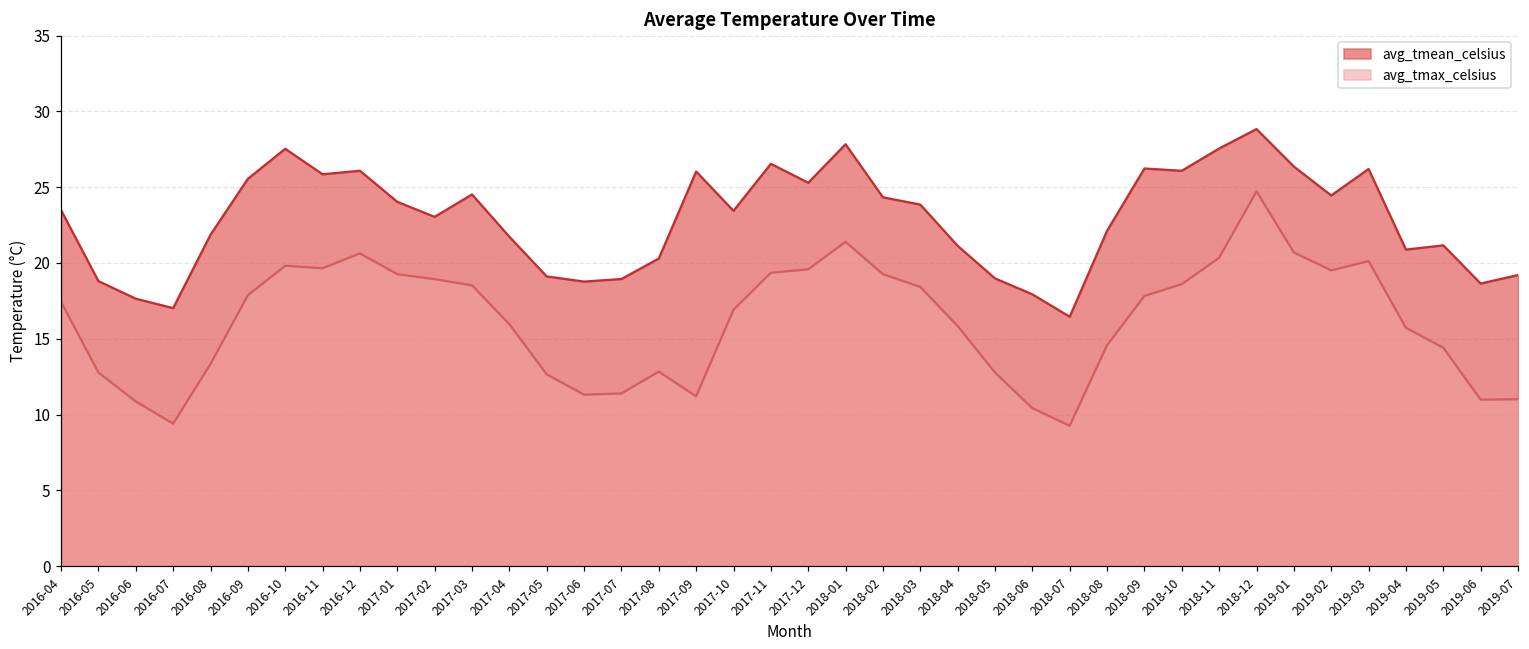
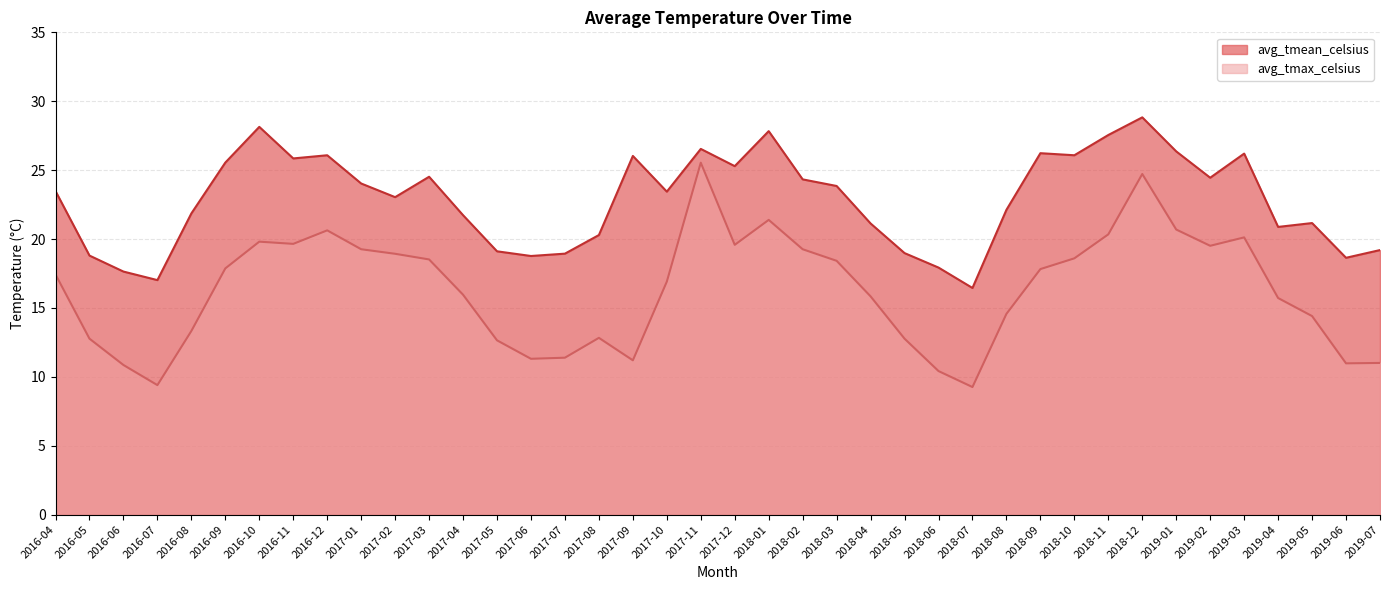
  {
    "avg_tmean_celsius": {
      "2016-04": 23.5,
      "2016-05": 18.8,
      "2016-06": 17.6,
      "2016-07": 17.0,
      "2016-08": 21.9,
      "2016-09": 25.6,
-     "2016-10": 27.5,
+     "2016-10": 28.1,
      "2016-11": 25.9,
      "2016-12": 26.1,
      "2017-01": 24.0,
      "2017-02": 23.0,
      "2017-03": 24.5,
      "2017-04": 21.7,
      "2017-05": 19.1,
      "2017-06": 18.8,
      "2017-07": 18.9,
      "2017-08": 20.3,
      "2017-09": 26.0,
      "2017-10": 23.4,
      "2017-11": 26.5,
      "2017-12": 25.3,
      "2018-01": 27.8,
      "2018-02": 24.3,
      "2018-03": 23.9,
      "2018-04": 21.1,
      "2018-05": 19.0,
      "2018-06": 17.9,
      "2018-07": 16.5,
      "2018-08": 22.1,
      "2018-09": 26.2,
      "2018-10": 26.1,
      "2018-11": 27.6,
      "2018-12": 28.8,
      "2019-01": 26.4,
      "2019-02": 24.5,
      "2019-03": 26.2,
      "2019-04": 20.9,
      "2019-05": 21.2,
      "2019-06": 18.6,
      "2019-07": 19.2
    },
    "avg_tmax_celsius": {
      "2016-04": 17.4,
      "2016-05": 12.8,
      "2016-06": 10.9,
      "2016-07": 9.4,
      "2016-08": 13.3,
      "2016-09": 17.9,
      "2016-10": 19.8,
      "2016-11": 19.7,
      "2016-12": 20.6,
      "2017-01": 19.3,
      "2017-02": 18.9,
      "2017-03": 18.5,
      "2017-04": 16.0,
      "2017-05": 12.7,
      "2017-06": 11.3,
      "2017-07": 11.4,
      "2017-08": 12.8,
      "2017-09": 11.2,
      "2017-10": 16.9,
-     "2017-11": 19.4,
+     "2017-11": 25.5,
      "2017-12": 19.6,
      "2018-01": 21.4,
      "2018-02": 19.3,
      "2018-03": 18.4,
      "2018-04": 15.8,
      "2018-05": 12.8,
      "2018-06": 10.4,
      "2018-07": 9.3,
      "2018-08": 14.6,
      "2018-09": 17.8,
      "2018-10": 18.6,
      "2018-11": 20.3,
      "2018-12": 24.7,
      "2019-01": 20.7,
      "2019-02": 19.5,
      "2019-03": 20.1,
      "2019-04": 15.7,
      "2019-05": 14.4,
      "2019-06": 11.0,
      "2019-07": 11.0
    }
  }
